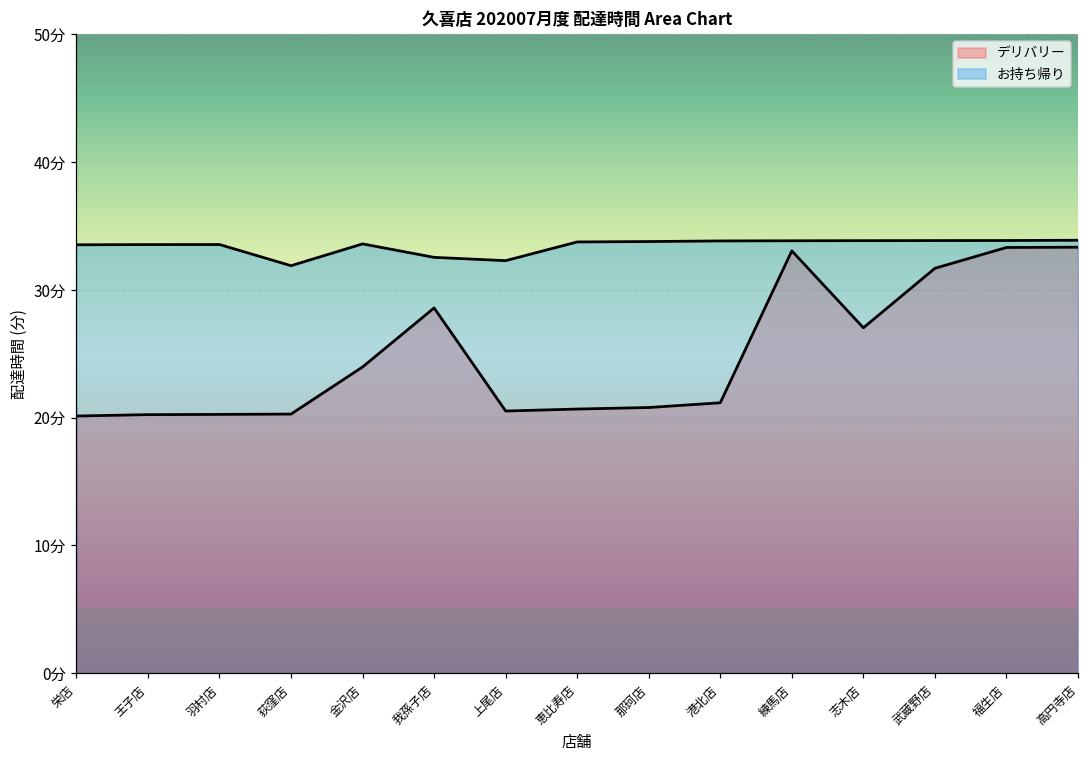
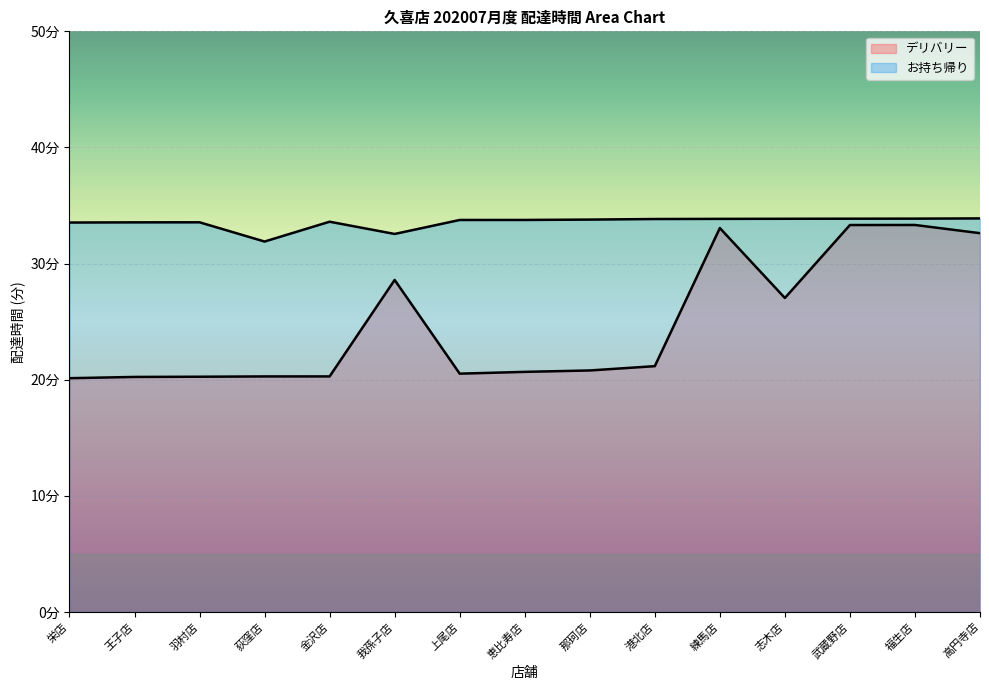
  {
    "デリバリー": {
      "栄店": "20.1分",
      "王子店": "20.2分",
      "羽村店": "20.3分",
      "荻窪店": "20.3分",
-     "金沢店": "24.0分",
+     "金沢店": "20.3分",
      "我孫子店": "28.6分",
      "上尾店": "20.5分",
      "恵比寿店": "20.7分",
      "那珂店": "20.8分",
      "港北店": "21.2分",
      "練馬店": "33.1分",
      "志木店": "27.0分",
-     "武蔵野店": "31.7分",
+     "武蔵野店": "33.3分",
      "福生店": "33.3分",
-     "高円寺店": "33.3分"
+     "高円寺店": "32.6分"
    },
    "お持ち帰り": {
      "栄店": "33.5分",
      "王子店": "33.5分",
      "羽村店": "33.6分",
      "荻窪店": "31.9分",
      "金沢店": "33.6分",
      "我孫子店": "32.6分",
-     "上尾店": "32.3分",
+     "上尾店": "33.8分",
      "恵比寿店": "33.8分",
      "那珂店": "33.8分",
      "港北店": "33.8分",
      "練馬店": "33.8分",
      "志木店": "33.9分",
      "武蔵野店": "33.9分",
      "福生店": "33.9分",
      "高円寺店": "33.9分"
    }
  }
